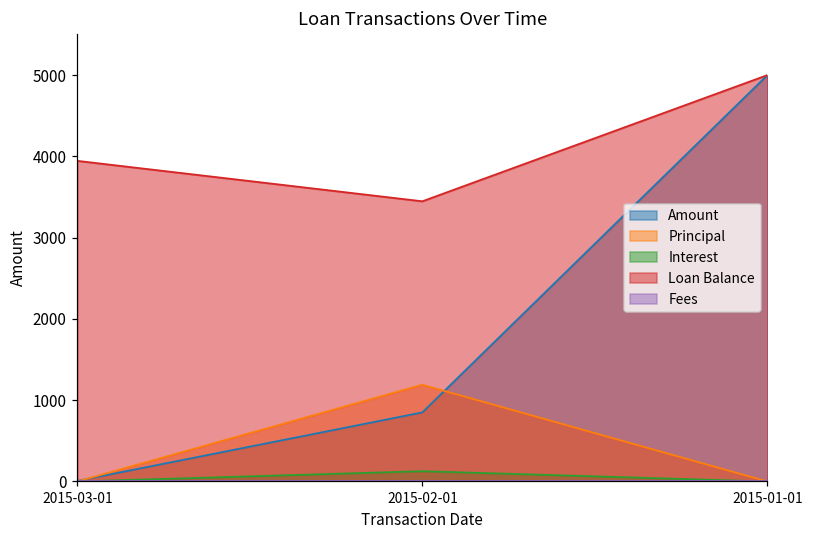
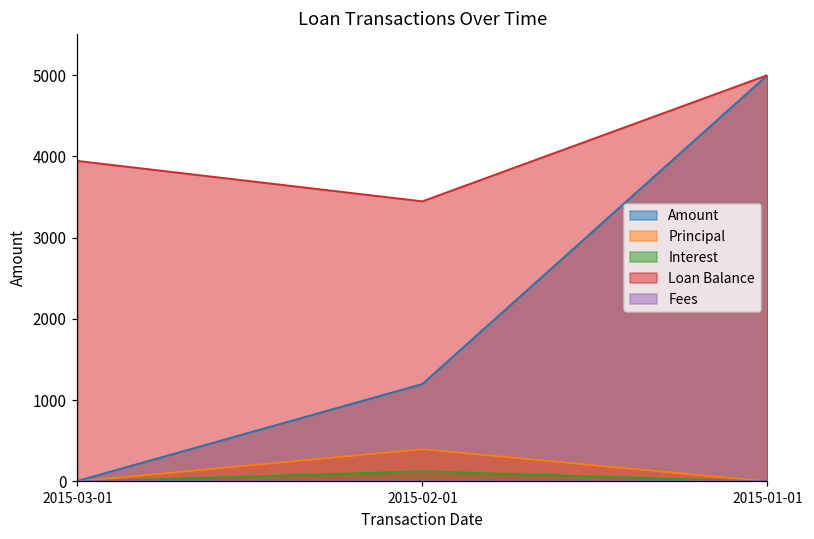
  {
    "Amount": {
-     "2015-02-01": 900
+     "2015-02-01": 1200
    },
    "Principal": {
-     "2015-02-01": 1200
+     "2015-02-01": 400
    },
    "Interest": {
      "2015-02-01": 100
    },
    "Loan Balance": {
      "2015-03-01": 3900,
      "2015-02-01": 3400
    },
    "Fees": {
      "2015-02-01": 0
    }
  }
